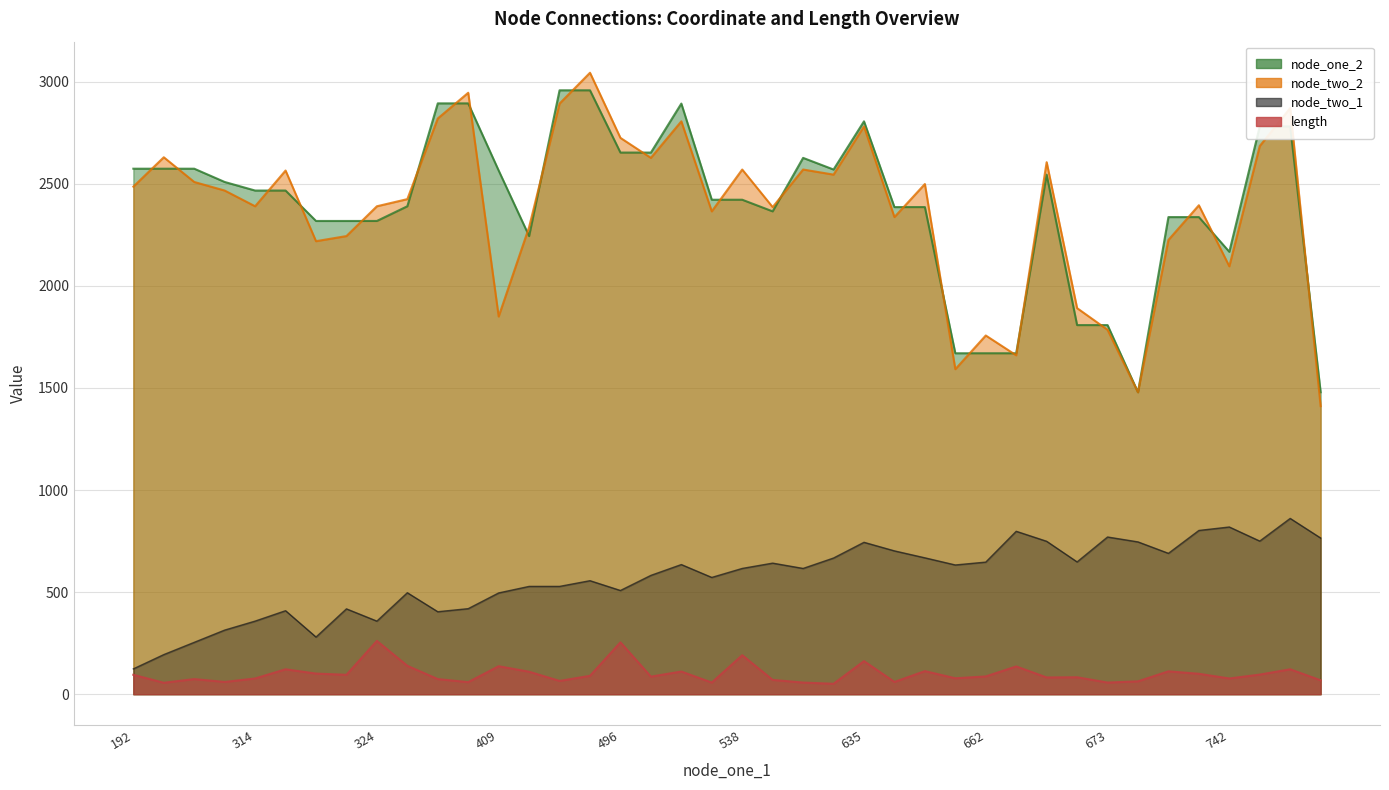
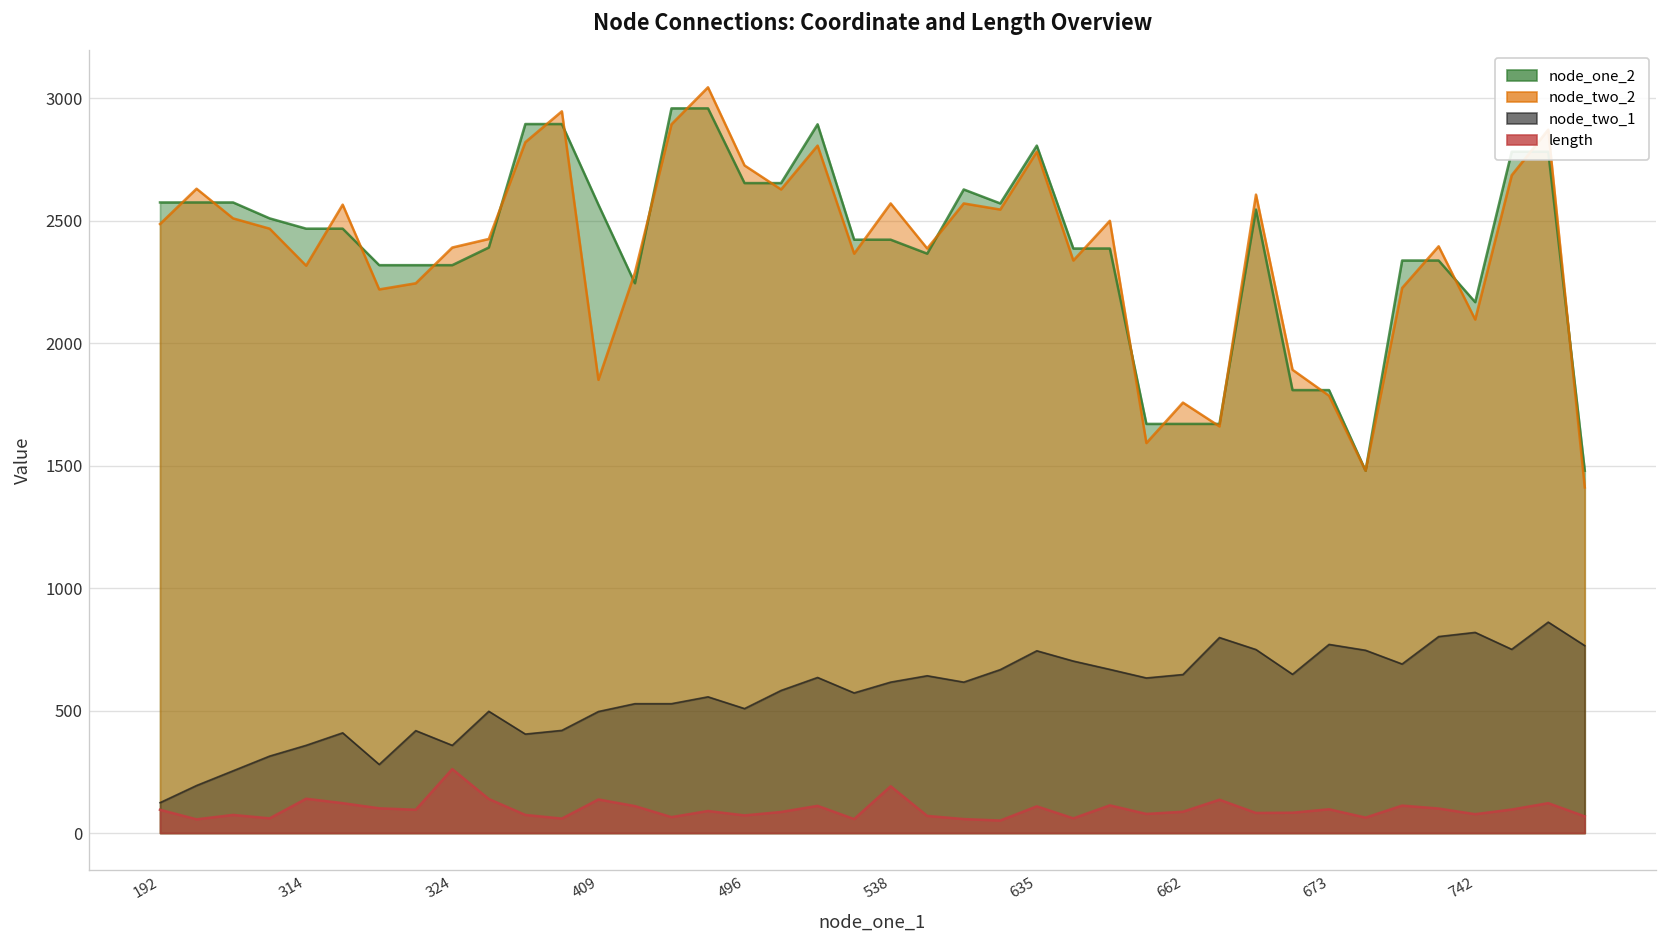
  {
    "node_two_2": {
      "192": 2490,
-     "314": 2390,
+     "314": 2320,
      "324": 2390,
      "409": 1850,
      "496": 2730,
      "538": 2570,
      "635": 2780,
      "662": 1760,
      "673": 1790,
      "742": 2100
    },
    "length": {
      "192": 100,
-     "314": 80,
+     "314": 140,
      "324": 260,
      "409": 140,
-     "496": 250,
+     "496": 70,
      "538": 190,
-     "635": 160,
+     "635": 110,
      "662": 90,
-     "673": 60,
+     "673": 100,
      "742": 80
    }
  }
